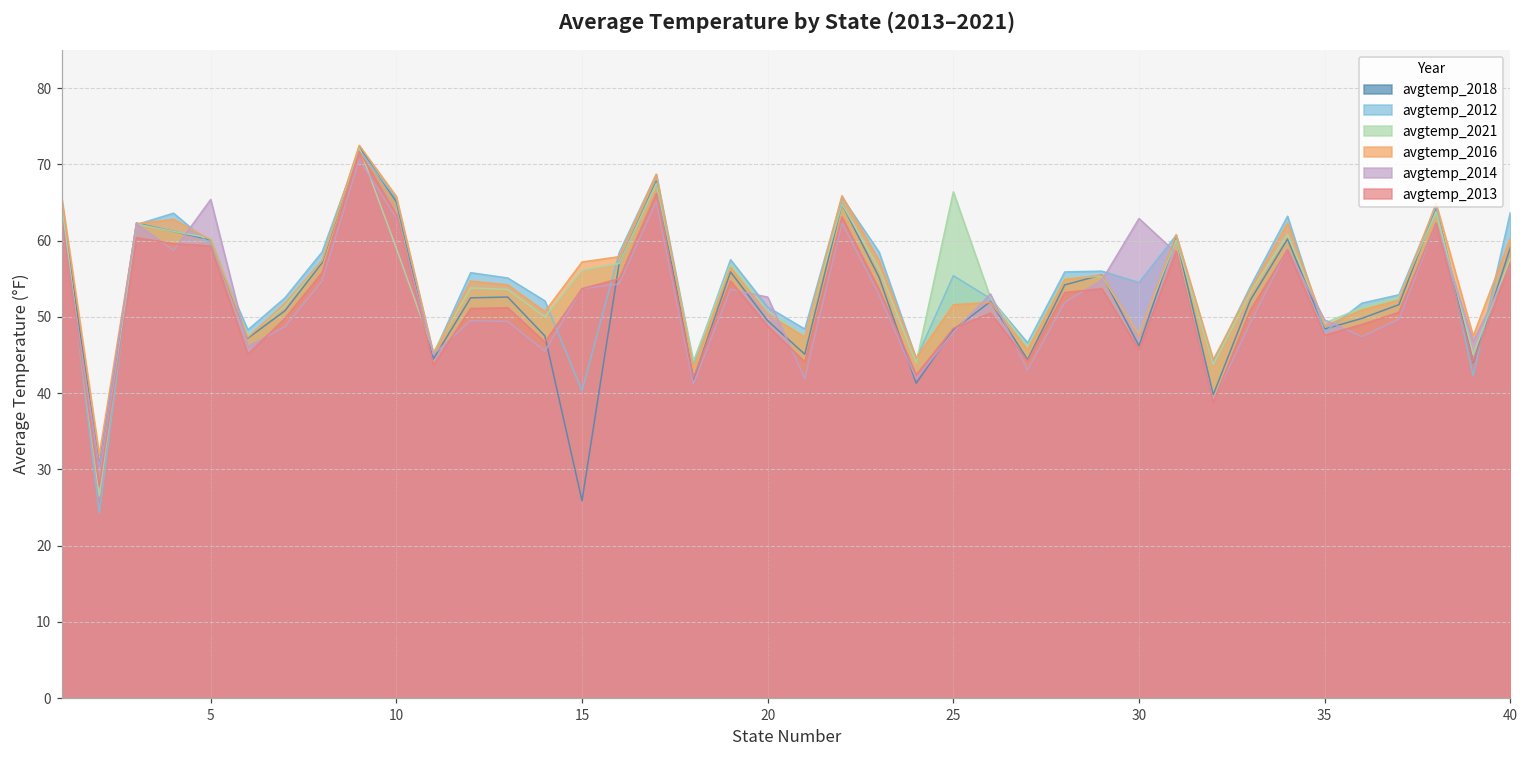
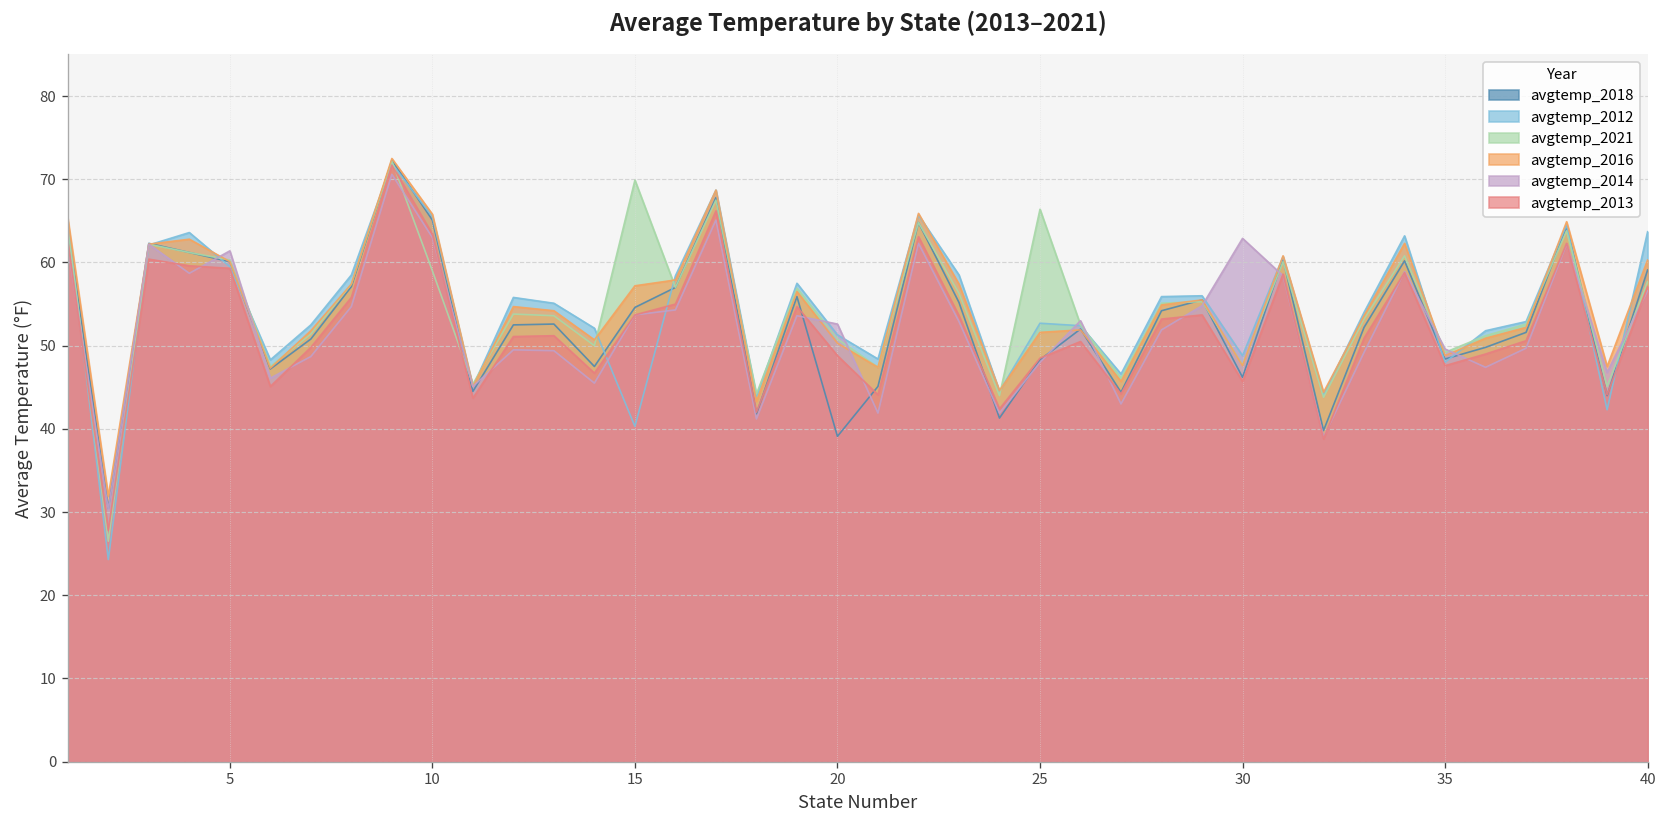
  {
    "avgtemp_2018": {
      "10": 65,
-     "15": 26,
-     "20": 50,
+     "15": 55,
+     "20": 39,
      "30": 46,
      "35": 48,
      "40": 59
    },
    "avgtemp_2012": {
      "15": 40,
      "20": 51,
-     "25": 55,
-     "30": 55,
+     "25": 53,
+     "30": 49,
      "35": 48,
      "40": 64
    },
    "avgtemp_2021": {
      "10": 59,
-     "15": 56,
+     "15": 70,
      "20": 51,
      "25": 66,
      "35": 49,
      "40": 58
    },
    "avgtemp_2014": {
-     "5": 65,
+     "5": 61,
      "10": 63,
      "20": 53,
      "30": 63,
      "35": 50,
      "40": 57
    }
  }
